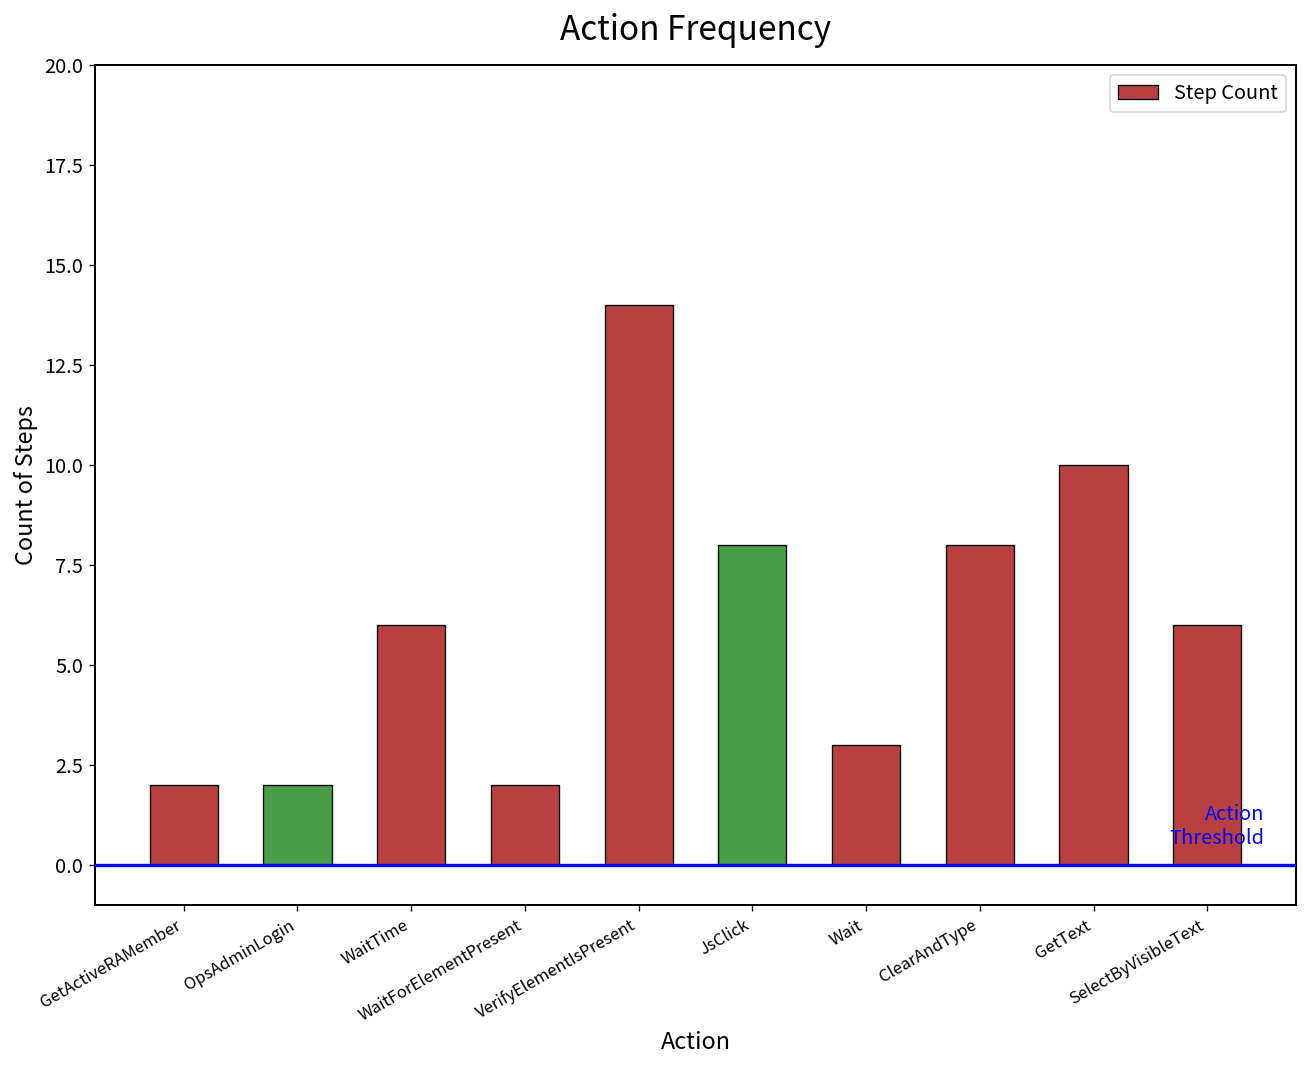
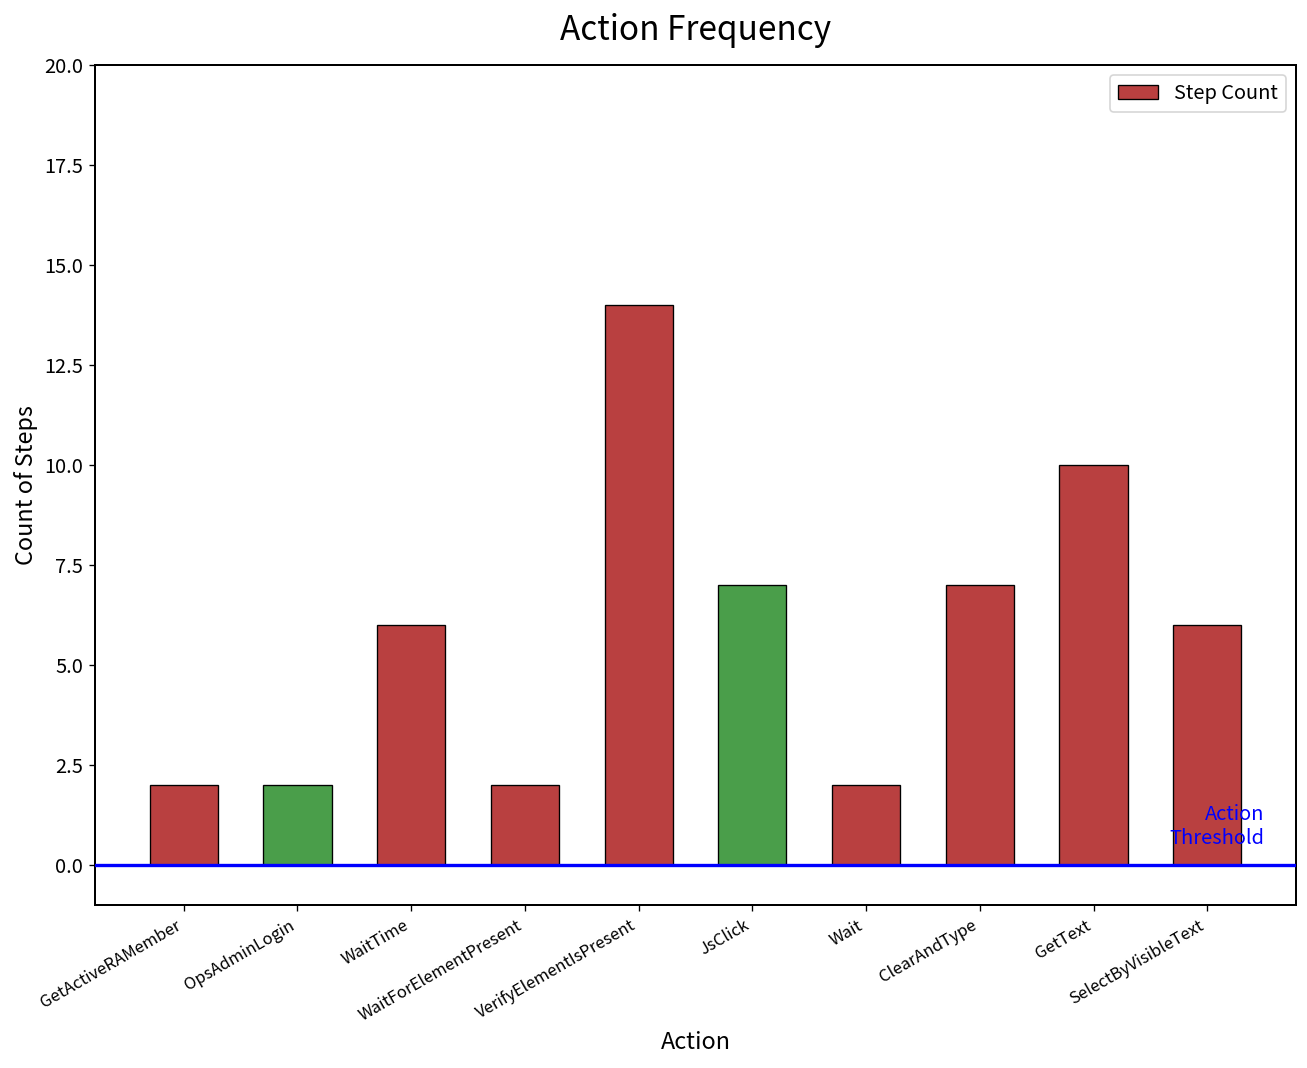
  {
    "GetActiveRAMember": 2,
    "OpsAdminLogin": 2,
    "WaitTime": 6,
    "WaitForElementPresent": 2,
    "VerifyElementIsPresent": 14,
-   "JsClick": 8,
-   "Wait": 3,
-   "ClearAndType": 8,
+   "JsClick": 7,
+   "Wait": 2,
+   "ClearAndType": 7,
    "GetText": 10,
    "SelectByVisibleText": 6
  }
